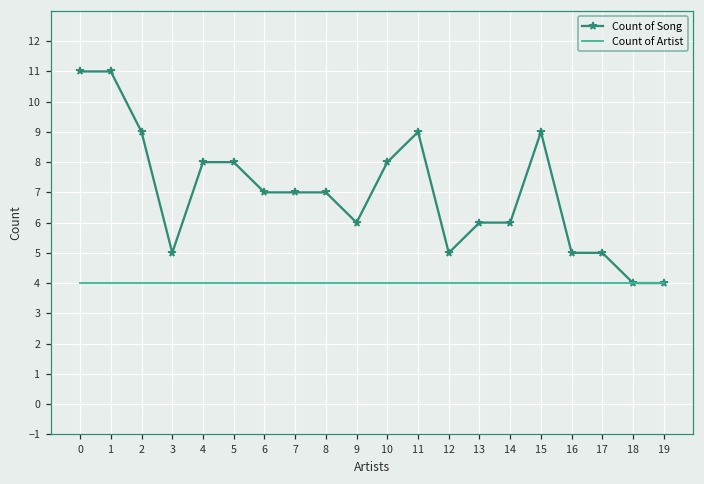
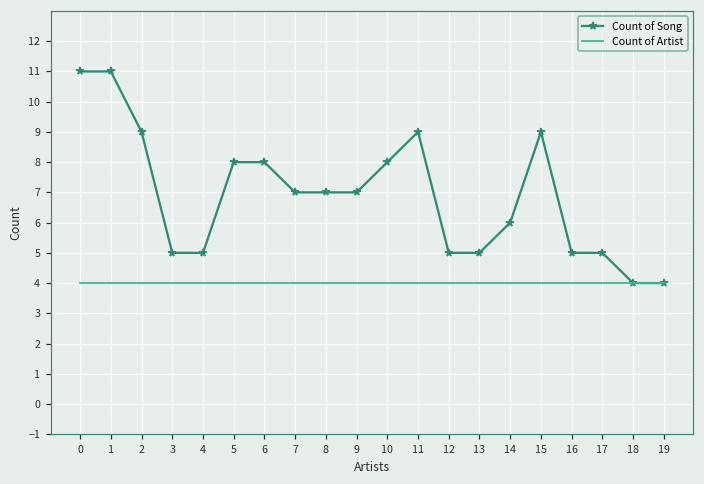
  {
    "Count of Song": {
      "0": 11,
      "1": 11,
      "2": 9,
      "3": 5,
-     "4": 8,
+     "4": 5,
      "5": 8,
-     "6": 7,
+     "6": 8,
      "7": 7,
      "8": 7,
-     "9": 6,
+     "9": 7,
      "10": 8,
      "11": 9,
      "12": 5,
-     "13": 6,
+     "13": 5,
      "14": 6,
      "15": 9,
      "16": 5,
      "17": 5
    },
    "Count of Artist": {
      "0": 4,
      "1": 4,
      "2": 4,
      "3": 4,
      "4": 4,
      "5": 4,
      "6": 4,
      "7": 4,
      "8": 4,
      "9": 4,
      "10": 4,
      "11": 4,
      "12": 4,
      "13": 4,
      "14": 4,
      "15": 4,
      "16": 4,
      "17": 4
    }
  }
